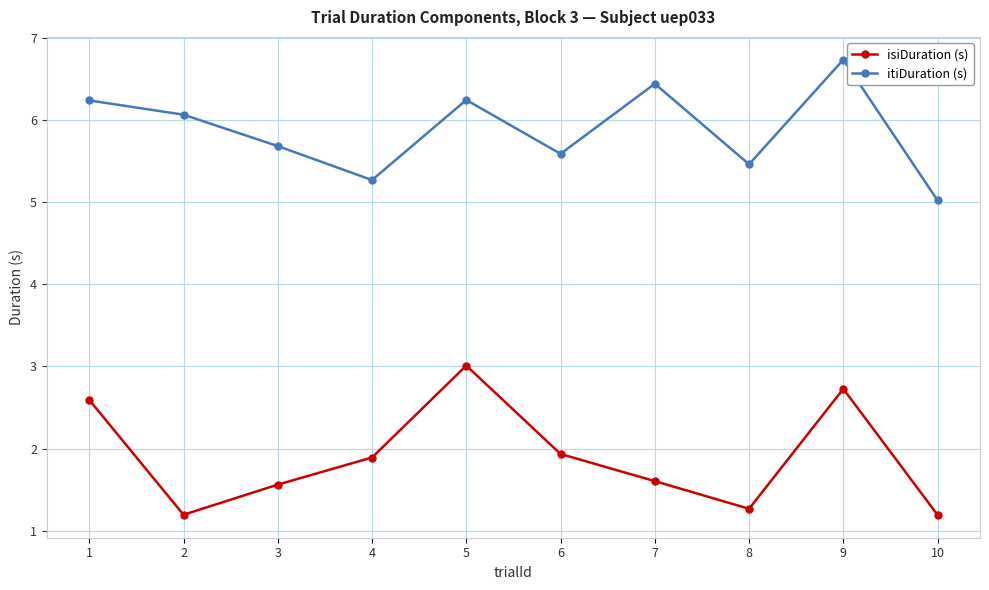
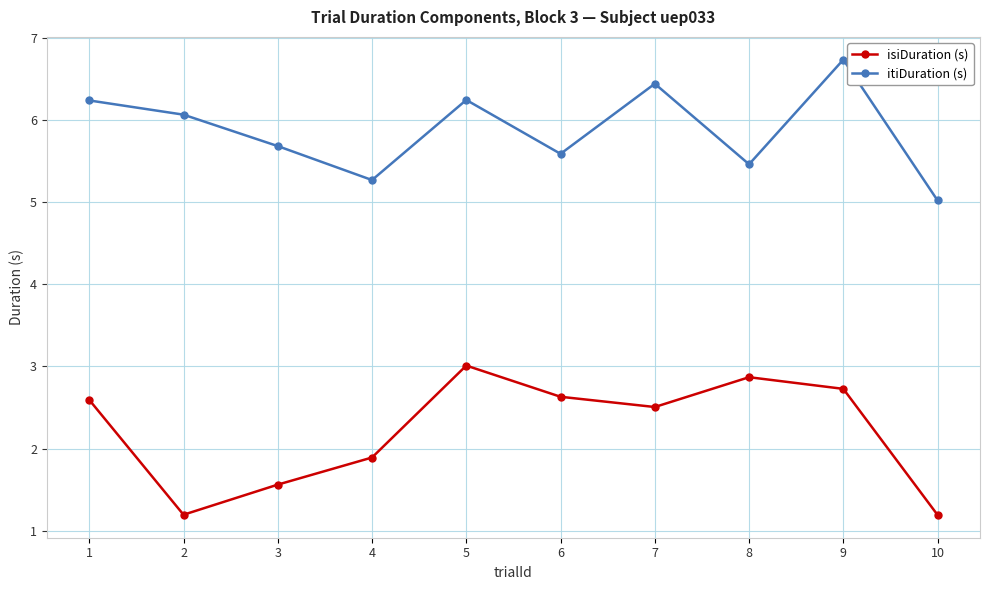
  {
    "isiDuration (s)": {
      "1": 2.6,
      "2": 1.2,
      "3": 1.6,
      "4": 1.9,
      "5": 3.0,
-     "6": 1.9,
-     "7": 1.6,
-     "8": 1.3,
+     "6": 2.6,
+     "7": 2.5,
+     "8": 2.9,
      "9": 2.7,
      "10": 1.2
    },
    "itiDuration (s)": {
      "1": 6.2,
      "2": 6.1,
      "3": 5.7,
      "4": 5.3,
      "5": 6.2,
      "6": 5.6,
      "7": 6.4,
      "8": 5.5,
      "9": 6.7,
      "10": 5.0
    }
  }
